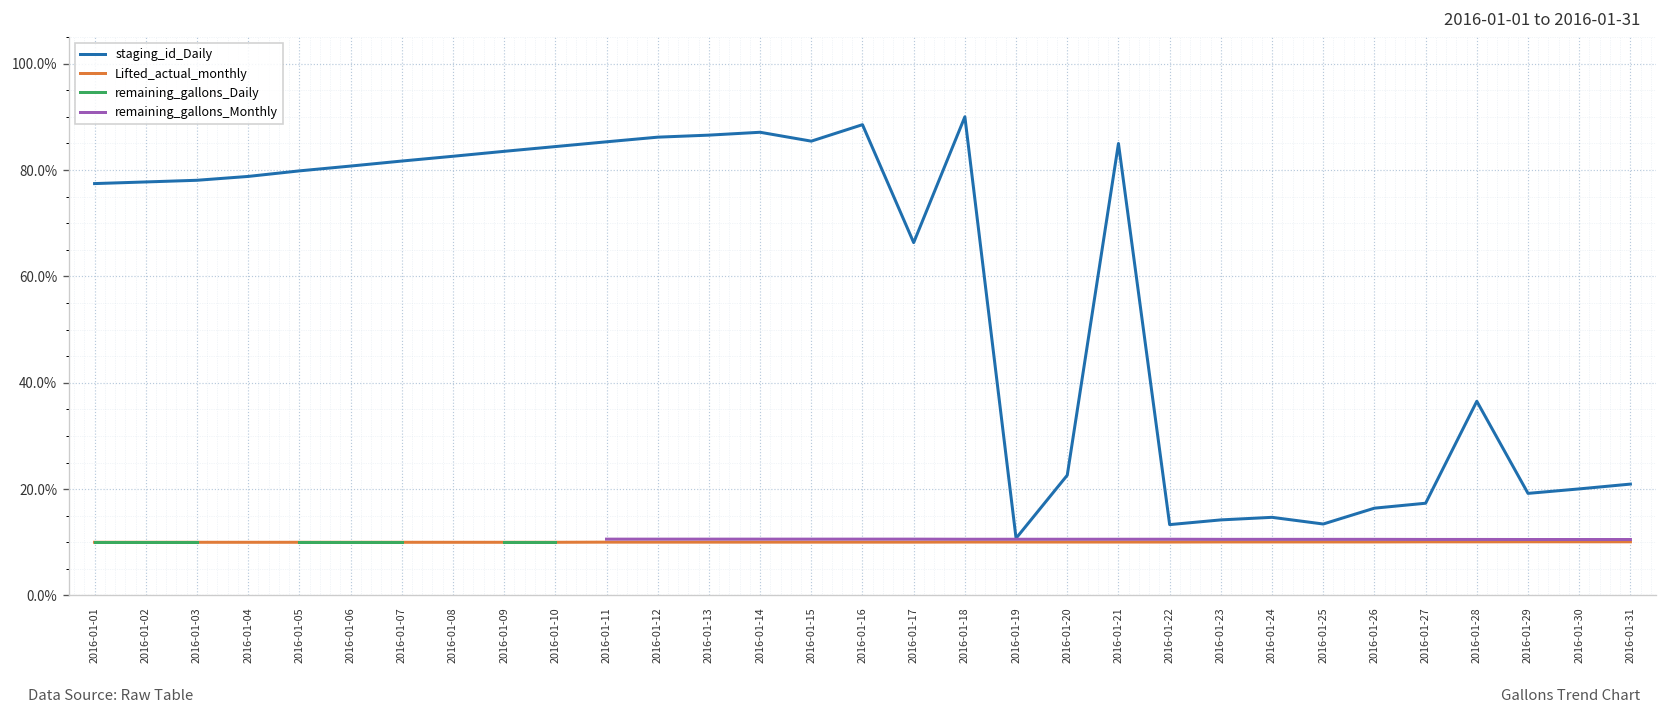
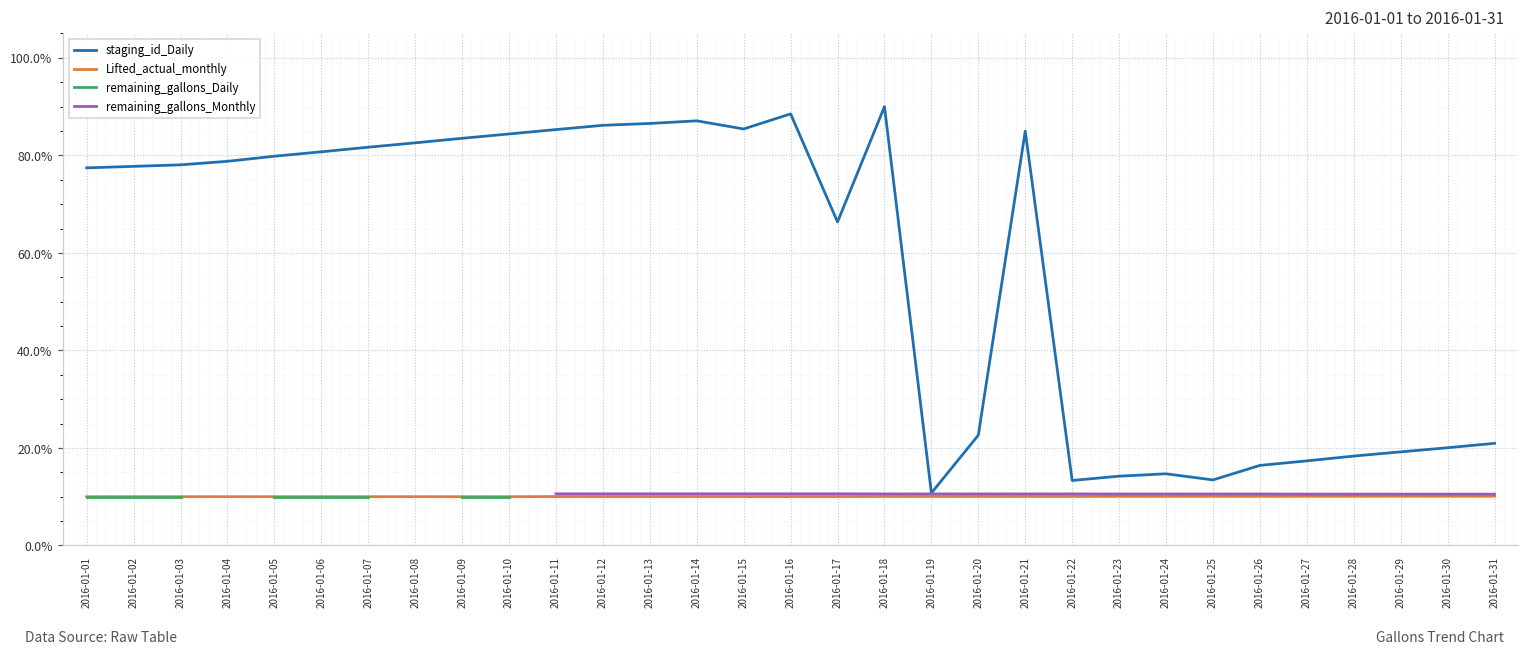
  {
    "staging_id_Daily": {
      "2016-01-01": "77%",
      "2016-01-02": "78%",
      "2016-01-03": "78%",
      "2016-01-04": "79%",
      "2016-01-05": "80%",
      "2016-01-06": "81%",
      "2016-01-07": "82%",
      "2016-01-08": "83%",
      "2016-01-09": "84%",
      "2016-01-10": "84%",
      "2016-01-11": "85%",
      "2016-01-12": "86%",
      "2016-01-13": "87%",
      "2016-01-14": "87%",
      "2016-01-15": "85%",
      "2016-01-16": "89%",
      "2016-01-17": "66%",
      "2016-01-18": "90%",
      "2016-01-20": "23%",
      "2016-01-21": "85%",
      "2016-01-22": "13%",
      "2016-01-23": "14%",
      "2016-01-24": "15%",
      "2016-01-25": "13%",
      "2016-01-26": "16%",
      "2016-01-27": "17%",
-     "2016-01-28": "37%",
+     "2016-01-28": "18%",
      "2016-01-29": "19%",
      "2016-01-30": "20%",
      "2016-01-31": "21%"
    },
    "Lifted_actual_monthly": {
      "2016-01-04": "10%",
      "2016-01-08": "10%"
    }
  }
